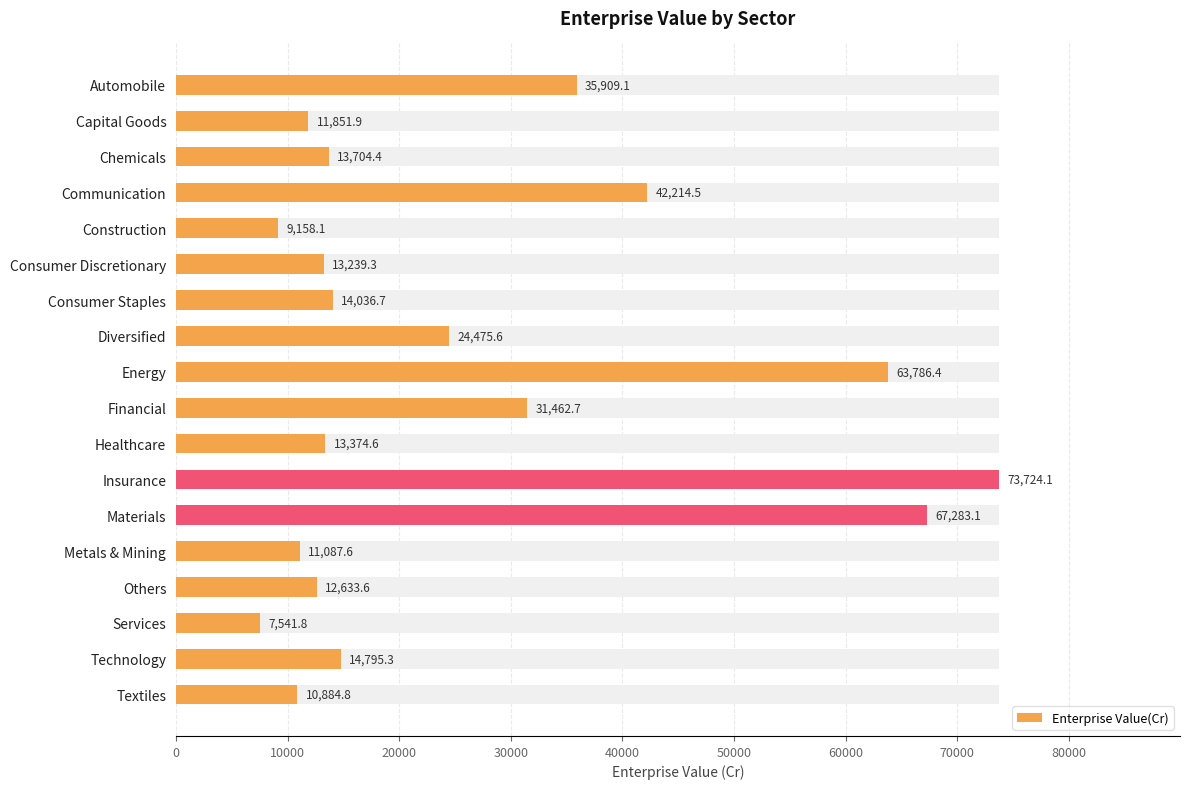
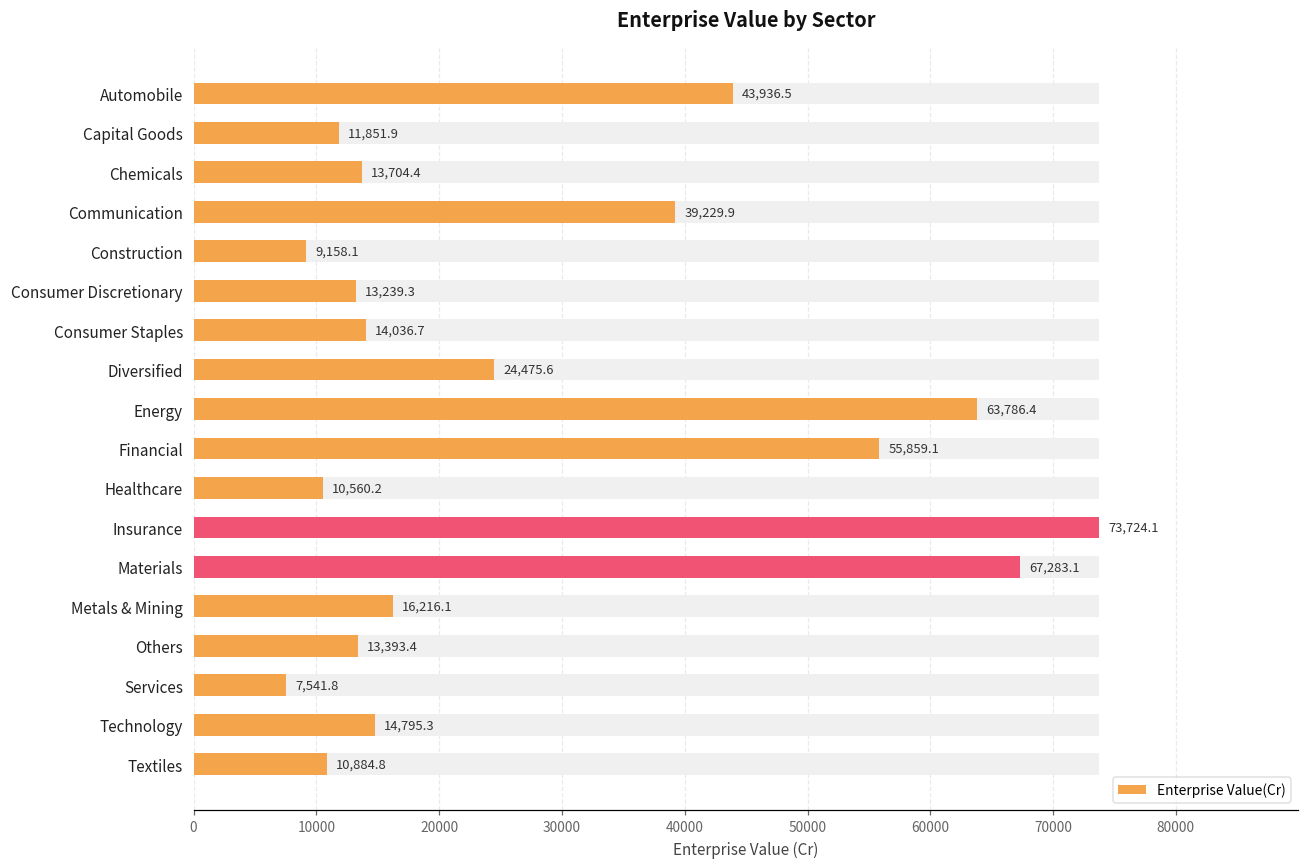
  {
    "Enterprise Value(Cr)": {
-     "Automobile": "35,909.1",
-     "Communication": "42,214.5",
-     "Financial": "31,462.7",
-     "Healthcare": "13,374.6",
+     "Automobile": "43,936.5",
+     "Communication": "39,229.9",
+     "Financial": "55,859.1",
+     "Healthcare": "10,560.2",
      "Insurance": "73,724.1",
-     "Metals & Mining": "11,087.6",
-     "Others": "12,633.6"
+     "Metals & Mining": "16,216.1",
+     "Others": "13,393.4"
    }
  }
